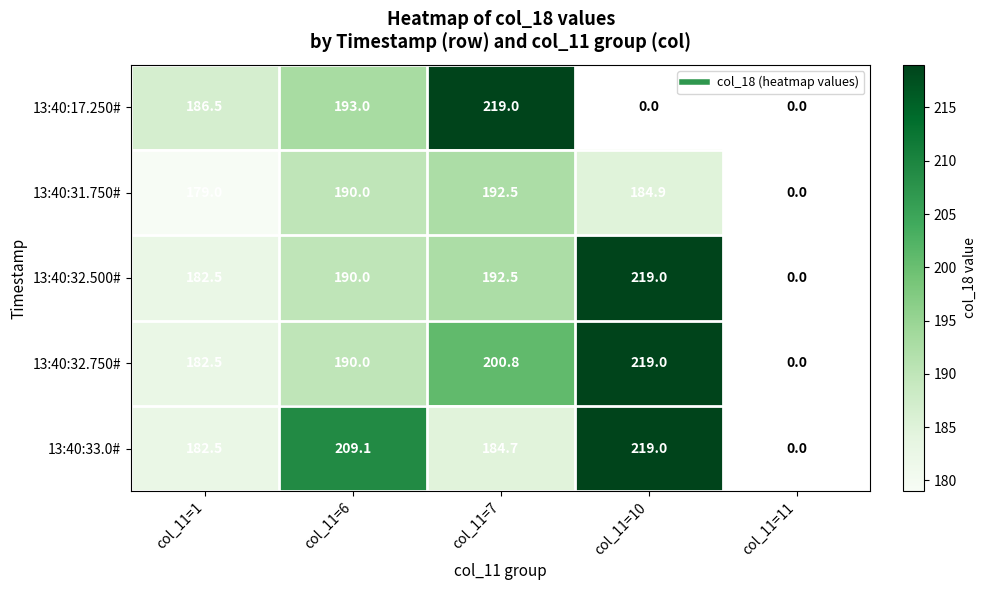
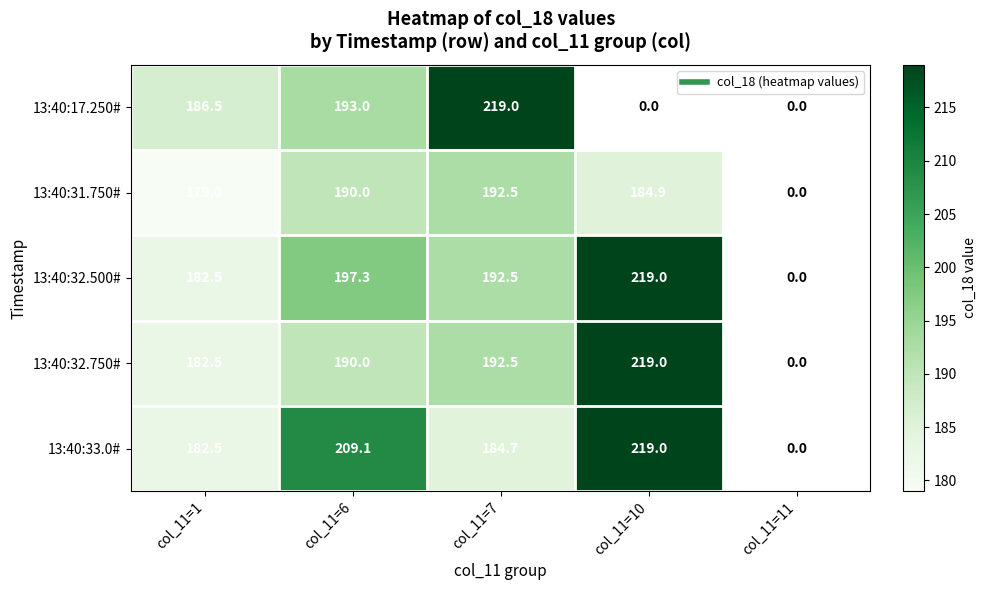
  {
    "13:40:17.250#": {
      "col_11=1": 186.5,
      "col_11=6": 193.0,
      "col_11=7": 219.0
    },
    "13:40:31.750#": {
      "col_11=6": 190.0,
      "col_11=7": 192.5
    },
    "13:40:32.500#": {
-     "col_11=6": 190.0,
+     "col_11=6": 197.3,
      "col_11=7": 192.5,
      "col_11=10": 219.0
    },
    "13:40:32.750#": {
      "col_11=6": 190.0,
-     "col_11=7": 200.8,
+     "col_11=7": 192.5,
      "col_11=10": 219.0
    },
    "13:40:33.0#": {
      "col_11=6": 209.1,
      "col_11=10": 219.0
    }
  }
